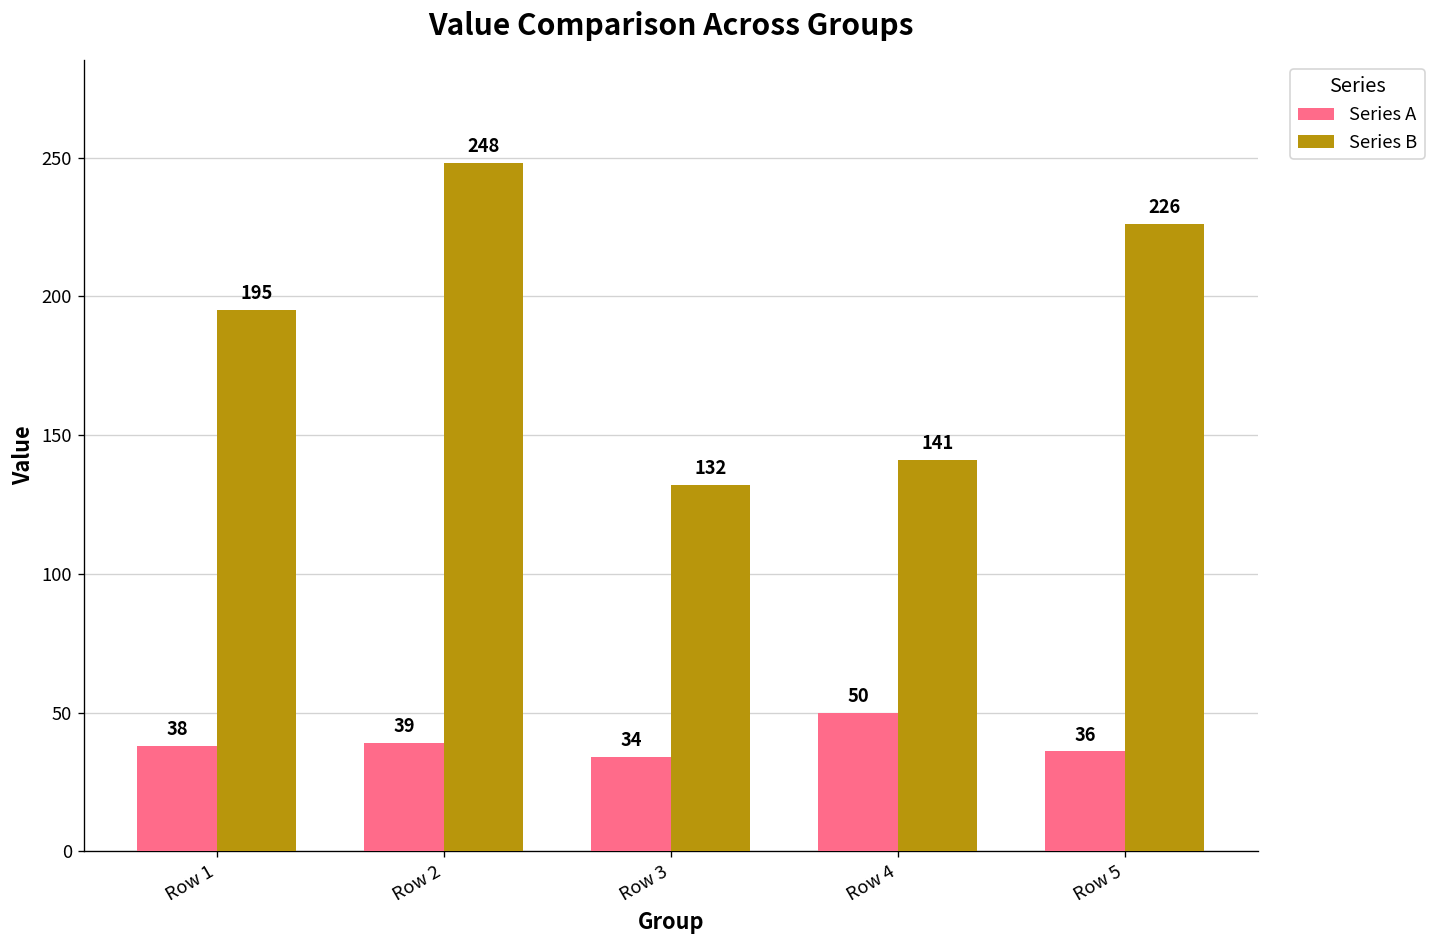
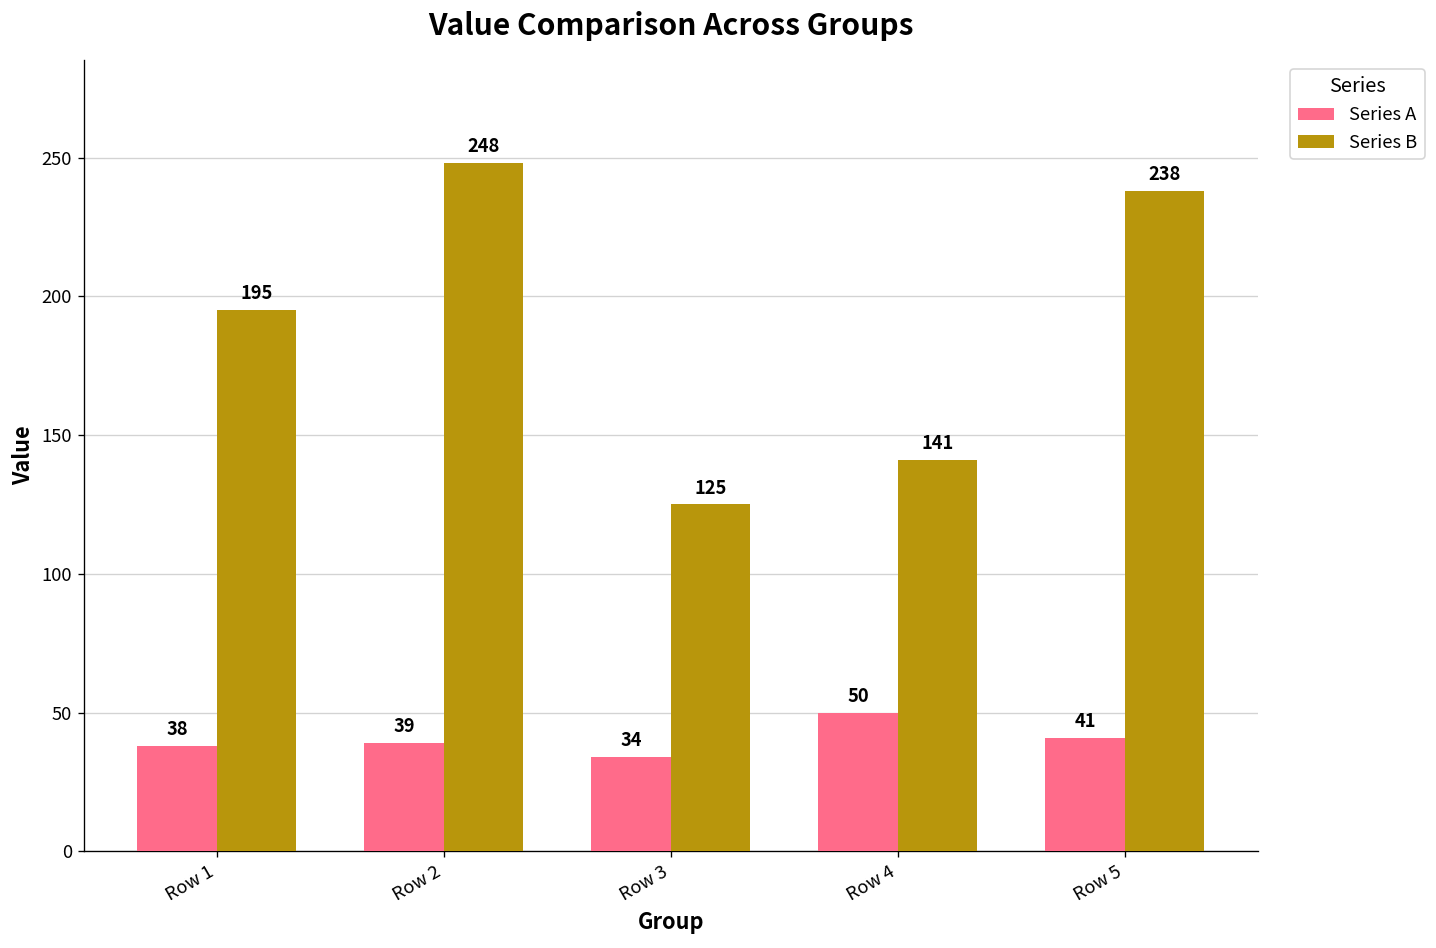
  {
    "Series A": {
      "Row 1": 38,
      "Row 2": 39,
      "Row 3": 34,
      "Row 4": 50,
-     "Row 5": 36
+     "Row 5": 41
    },
    "Series B": {
      "Row 1": 195,
      "Row 2": 248,
-     "Row 3": 132,
+     "Row 3": 125,
      "Row 4": 141,
-     "Row 5": 226
+     "Row 5": 238
    }
  }
